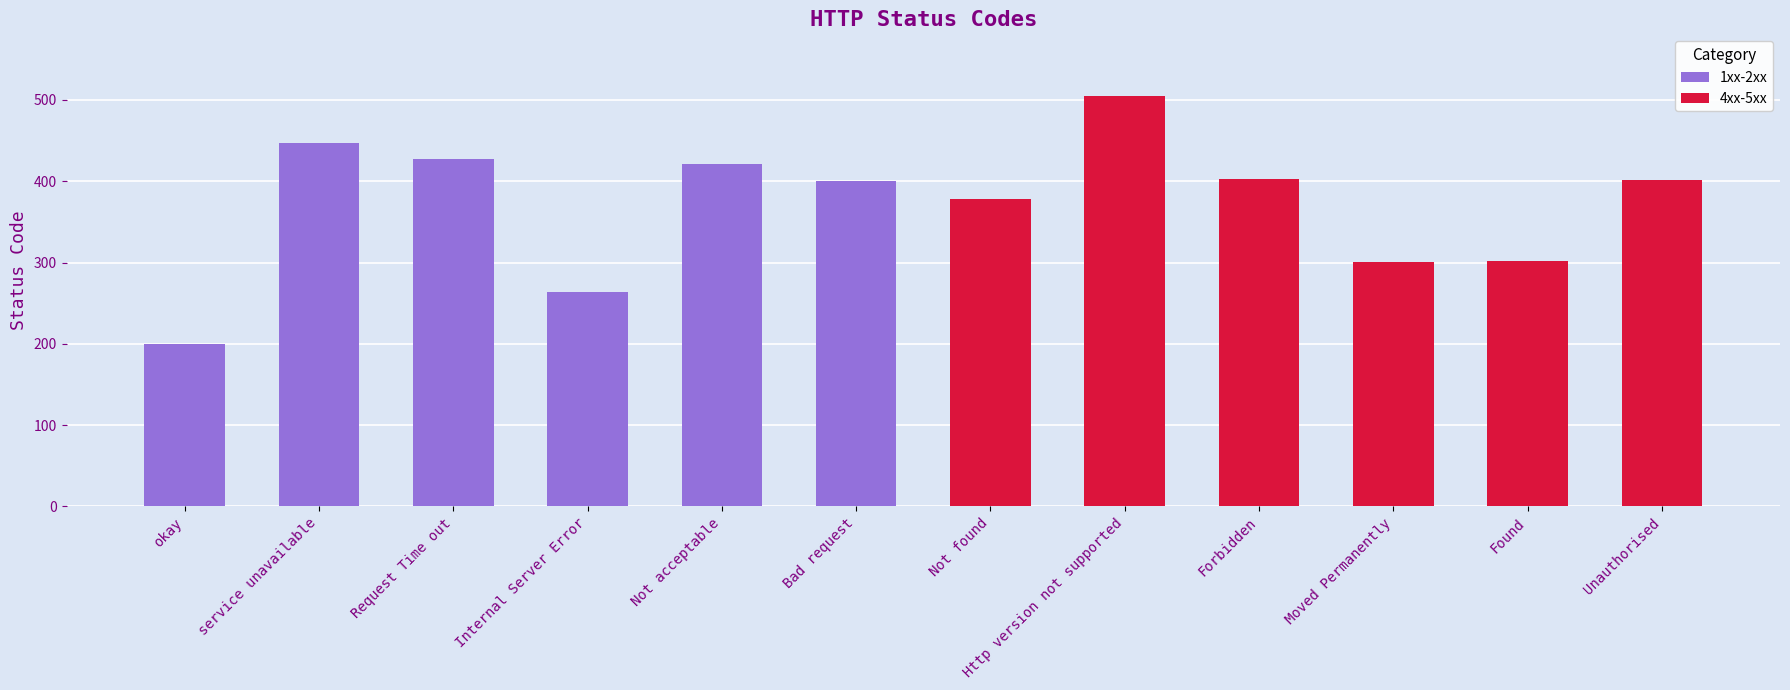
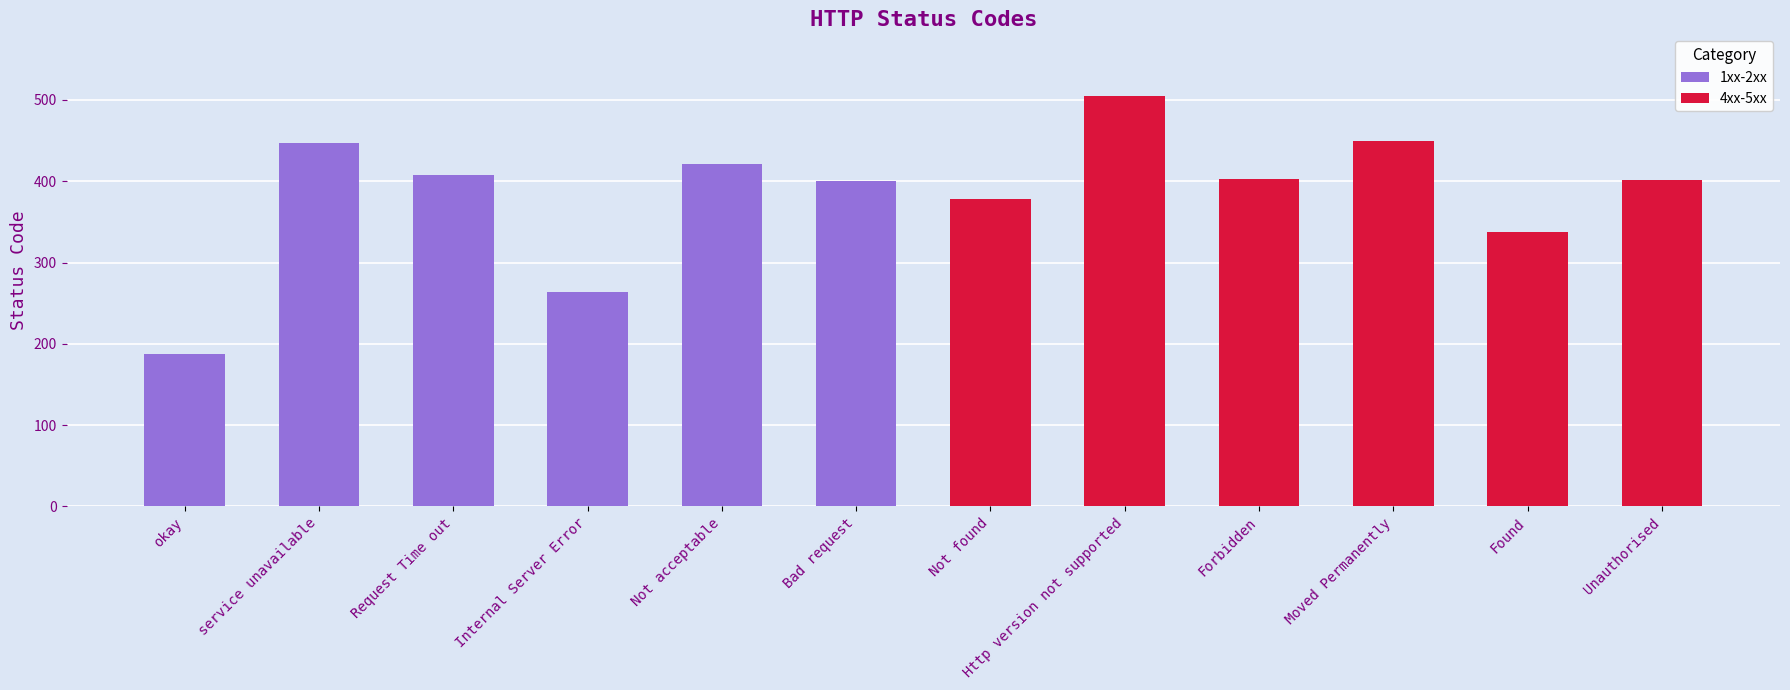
  {
-   "okay": 200,
+   "okay": 190,
    "service unavailable": 450,
-   "Request Time out": 430,
+   "Request Time out": 410,
    "Internal Server Error": 260,
    "Not acceptable": 420,
    "Bad request": 400,
    "Not found": 380,
    "Http version not supported": 510,
    "Forbidden": 400,
-   "Moved Permanently": 300,
-   "Found": 300,
+   "Moved Permanently": 450,
+   "Found": 340,
    "Unauthorised": 400
  }
